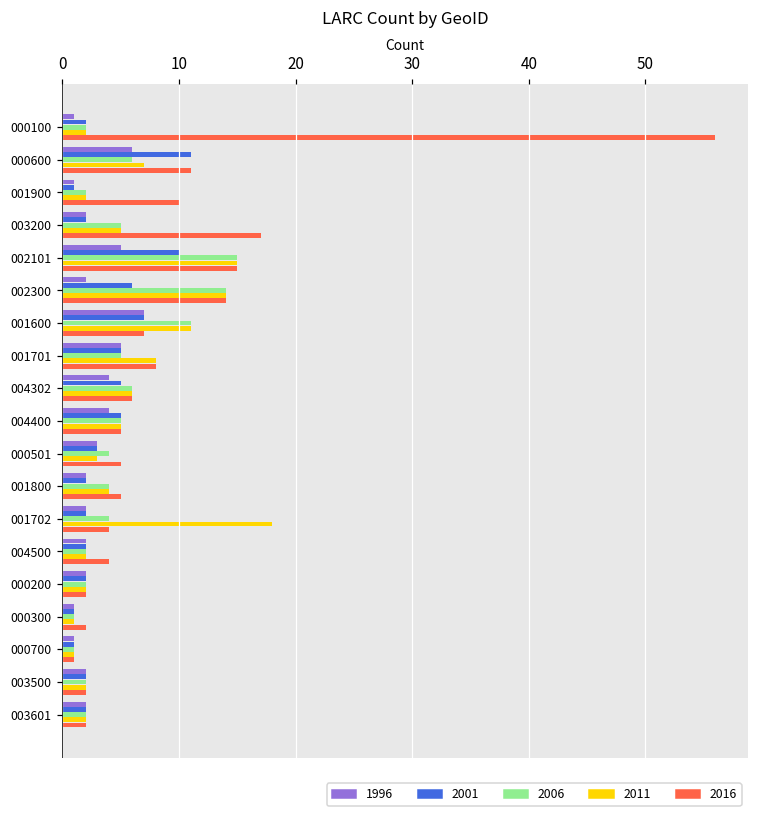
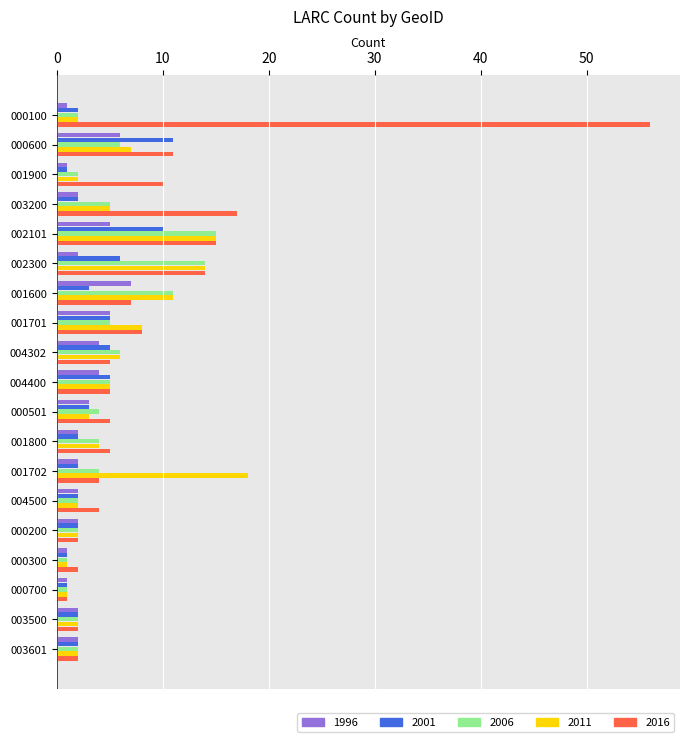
  {
    "1996": {
      "000100": 1,
      "000600": 6,
      "001900": 1,
      "003200": 2,
      "002101": 5,
      "002300": 2,
      "001600": 7,
      "001701": 5,
      "004302": 4,
      "004400": 4,
      "000501": 3,
      "001800": 2,
      "001702": 2,
      "004500": 2,
      "000200": 2,
      "000300": 1,
      "000700": 1,
      "003500": 2,
      "003601": 2
    },
    "2001": {
      "000100": 2,
      "000600": 11,
      "001900": 1,
      "003200": 2,
      "002101": 10,
      "002300": 6,
-     "001600": 7,
+     "001600": 3,
      "001701": 5,
      "004302": 5,
      "004400": 5,
      "000501": 3,
      "001800": 2,
      "001702": 2,
      "004500": 2,
      "000200": 2,
      "000300": 1,
      "000700": 1,
      "003500": 2,
      "003601": 2
    },
    "2006": {
      "000100": 2,
      "000600": 6,
      "001900": 2,
      "003200": 5,
      "002101": 15,
      "002300": 14,
      "001600": 11,
      "001701": 5,
      "004302": 6,
      "004400": 5,
      "000501": 4,
      "001800": 4,
      "001702": 4,
      "004500": 2,
      "000200": 2,
      "000300": 1,
      "000700": 1,
      "003500": 2,
      "003601": 2
    },
    "2011": {
      "000100": 2,
      "000600": 7,
      "001900": 2,
      "003200": 5,
      "002101": 15,
      "002300": 14,
      "001600": 11,
      "001701": 8,
      "004302": 6,
      "004400": 5,
      "000501": 3,
      "001800": 4,
      "001702": 18,
      "004500": 2,
      "000200": 2,
      "000300": 1,
      "000700": 1,
      "003500": 2,
      "003601": 2
    },
    "2016": {
      "000100": 56,
      "000600": 11,
      "001900": 10,
      "003200": 17,
      "002101": 15,
      "002300": 14,
      "001600": 7,
      "001701": 8,
-     "004302": 6,
+     "004302": 5,
      "004400": 5,
      "000501": 5,
      "001800": 5,
      "001702": 4,
      "004500": 4,
      "000200": 2,
      "000300": 2,
      "000700": 1,
      "003500": 2,
      "003601": 2
    }
  }
